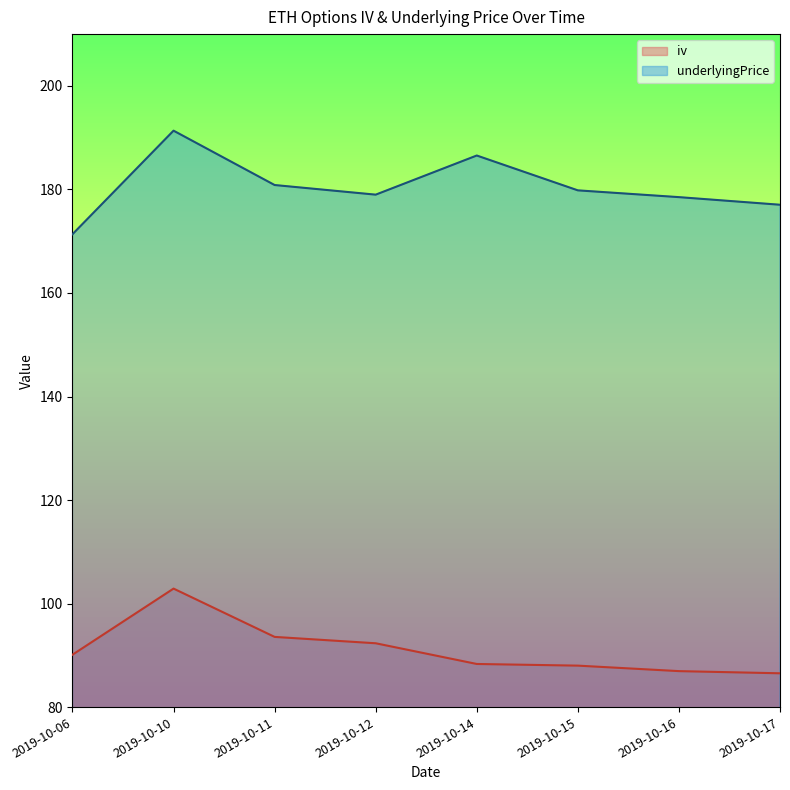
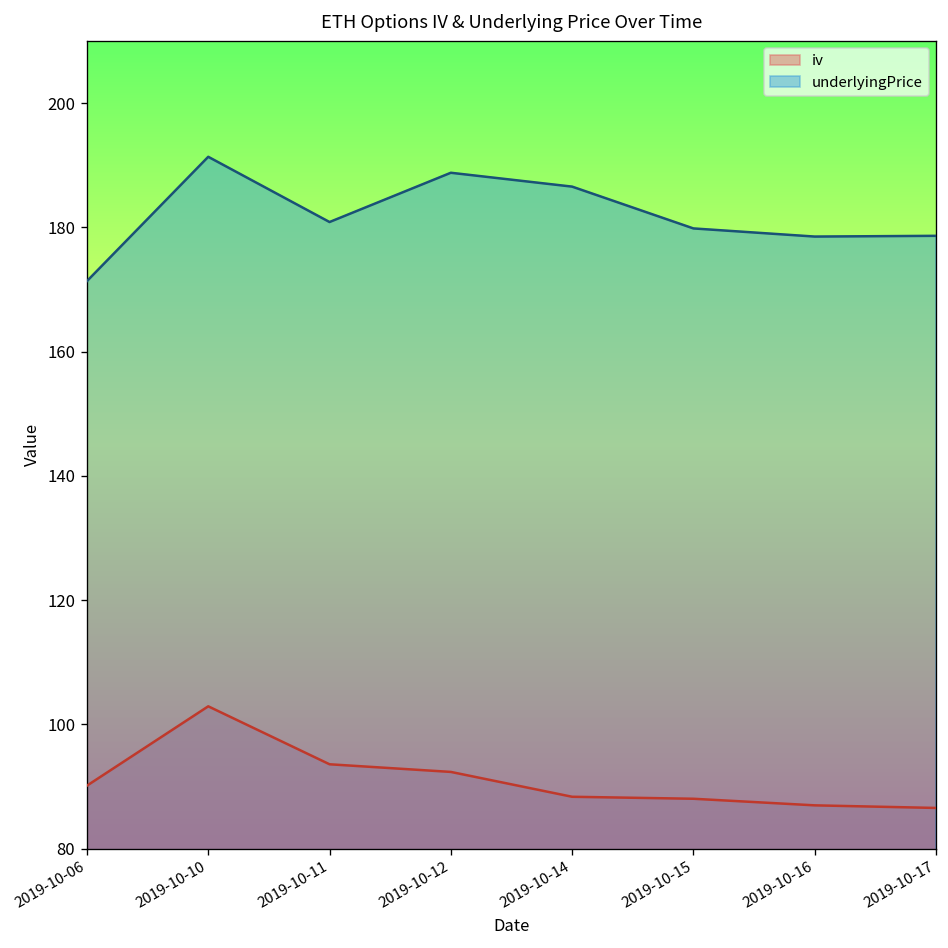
  {
    "iv": {
      "2019-10-06": 90,
      "2019-10-10": 103,
      "2019-10-11": 94,
      "2019-10-12": 92,
      "2019-10-14": 88,
      "2019-10-15": 88,
      "2019-10-16": 87,
      "2019-10-17": 87
    },
    "underlyingPrice": {
      "2019-10-06": 171,
      "2019-10-10": 191,
      "2019-10-11": 181,
-     "2019-10-12": 179,
+     "2019-10-12": 189,
      "2019-10-14": 187,
      "2019-10-15": 180,
      "2019-10-16": 179,
-     "2019-10-17": 177
+     "2019-10-17": 179
    }
  }
